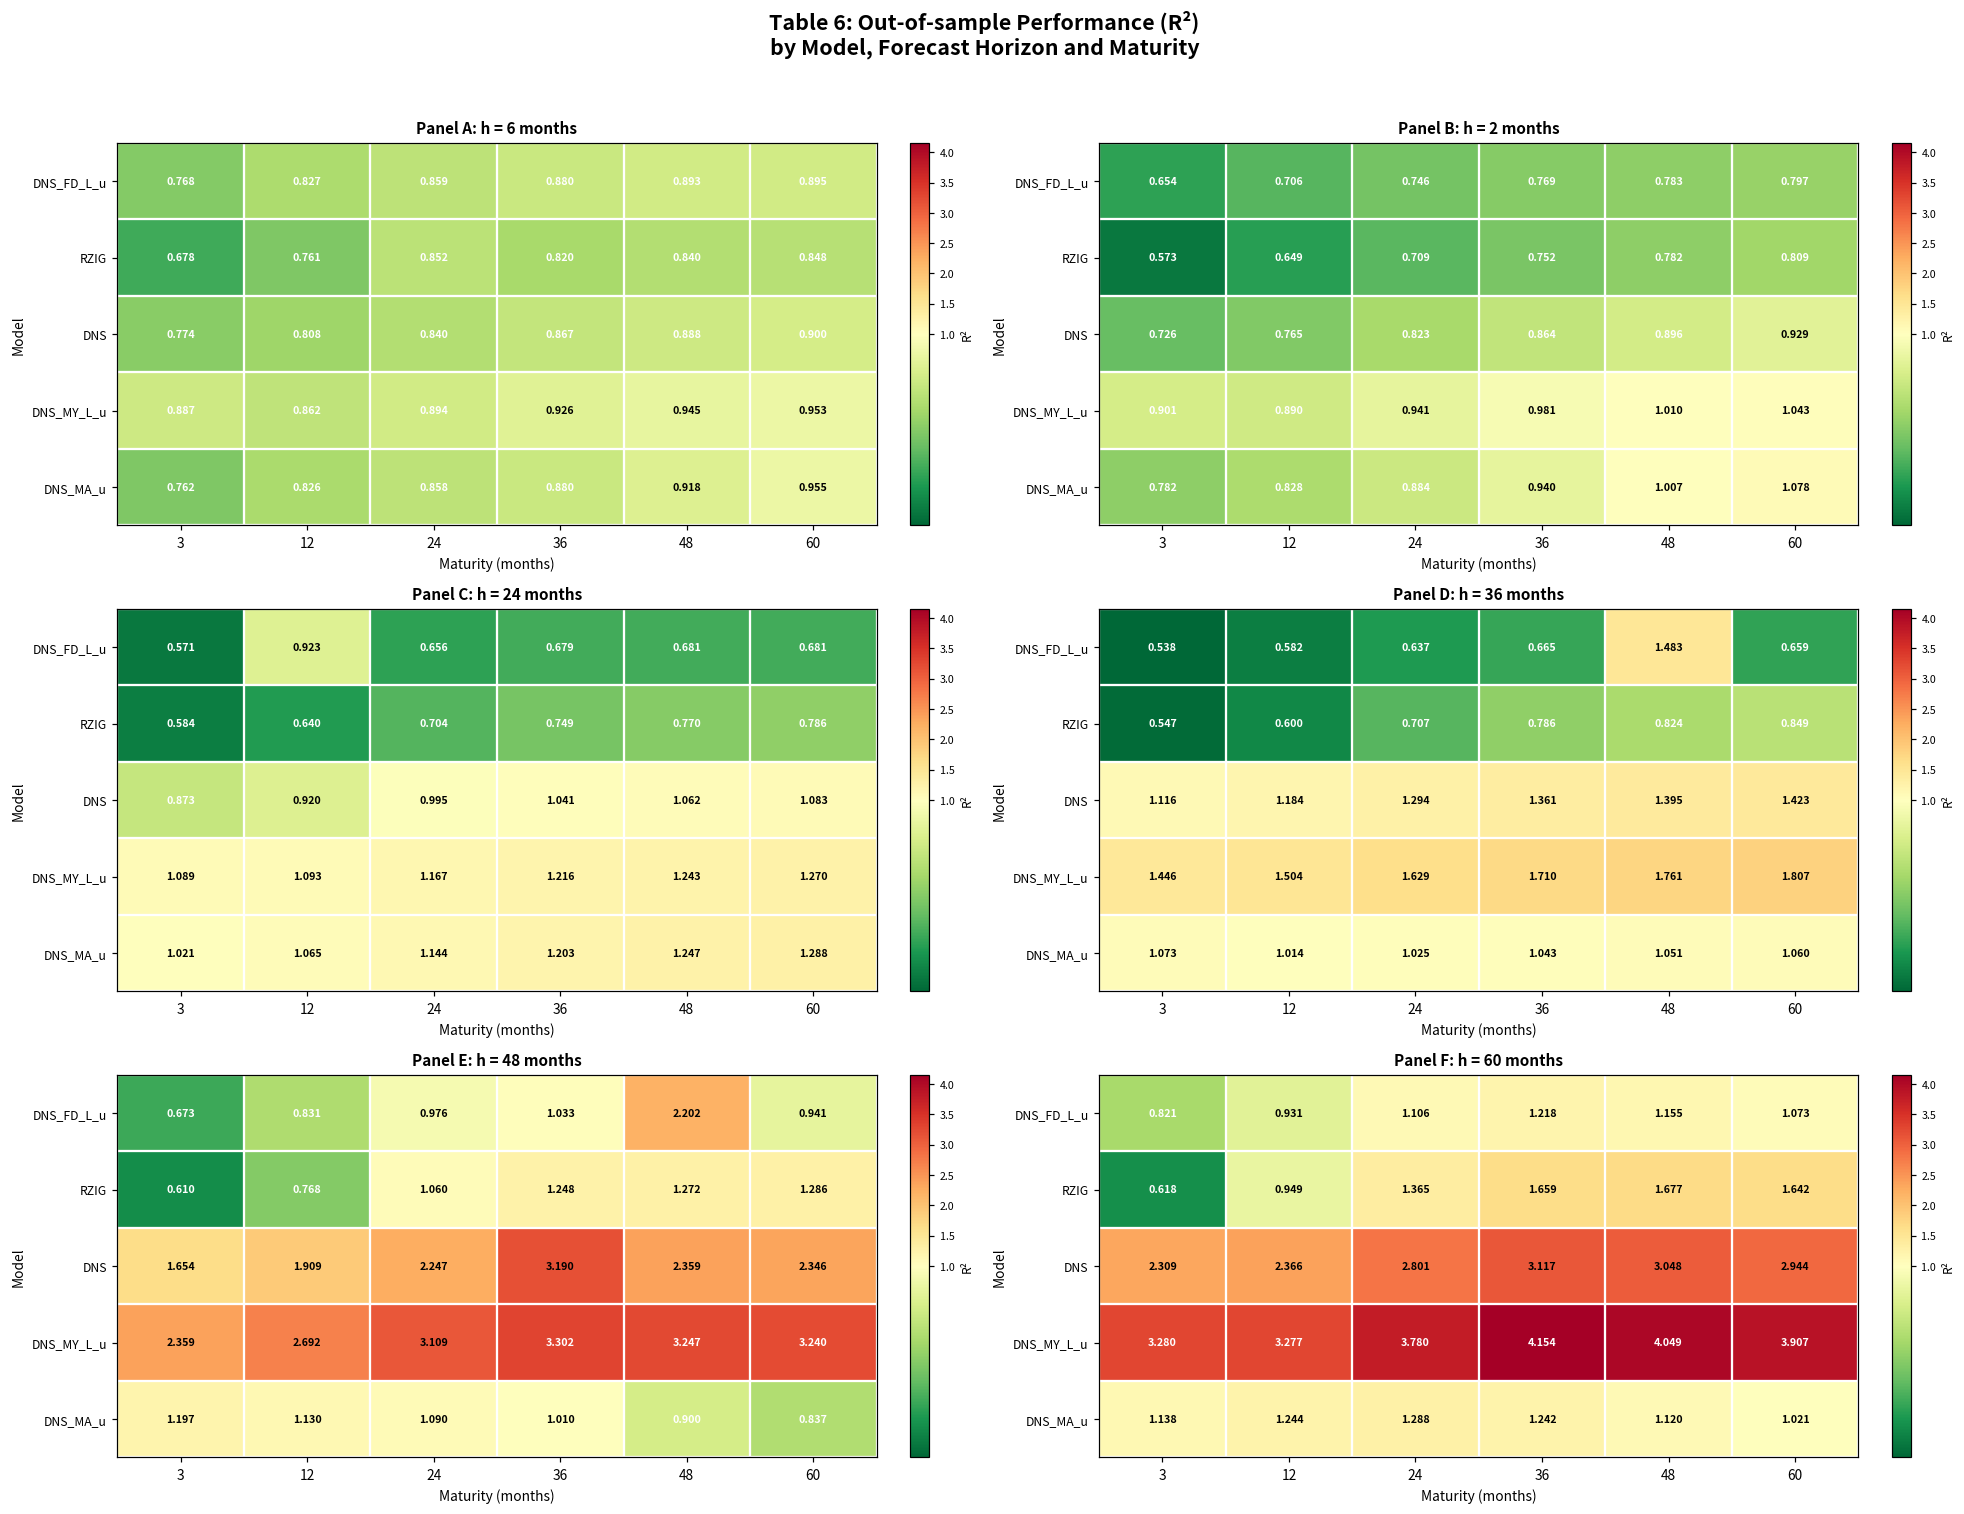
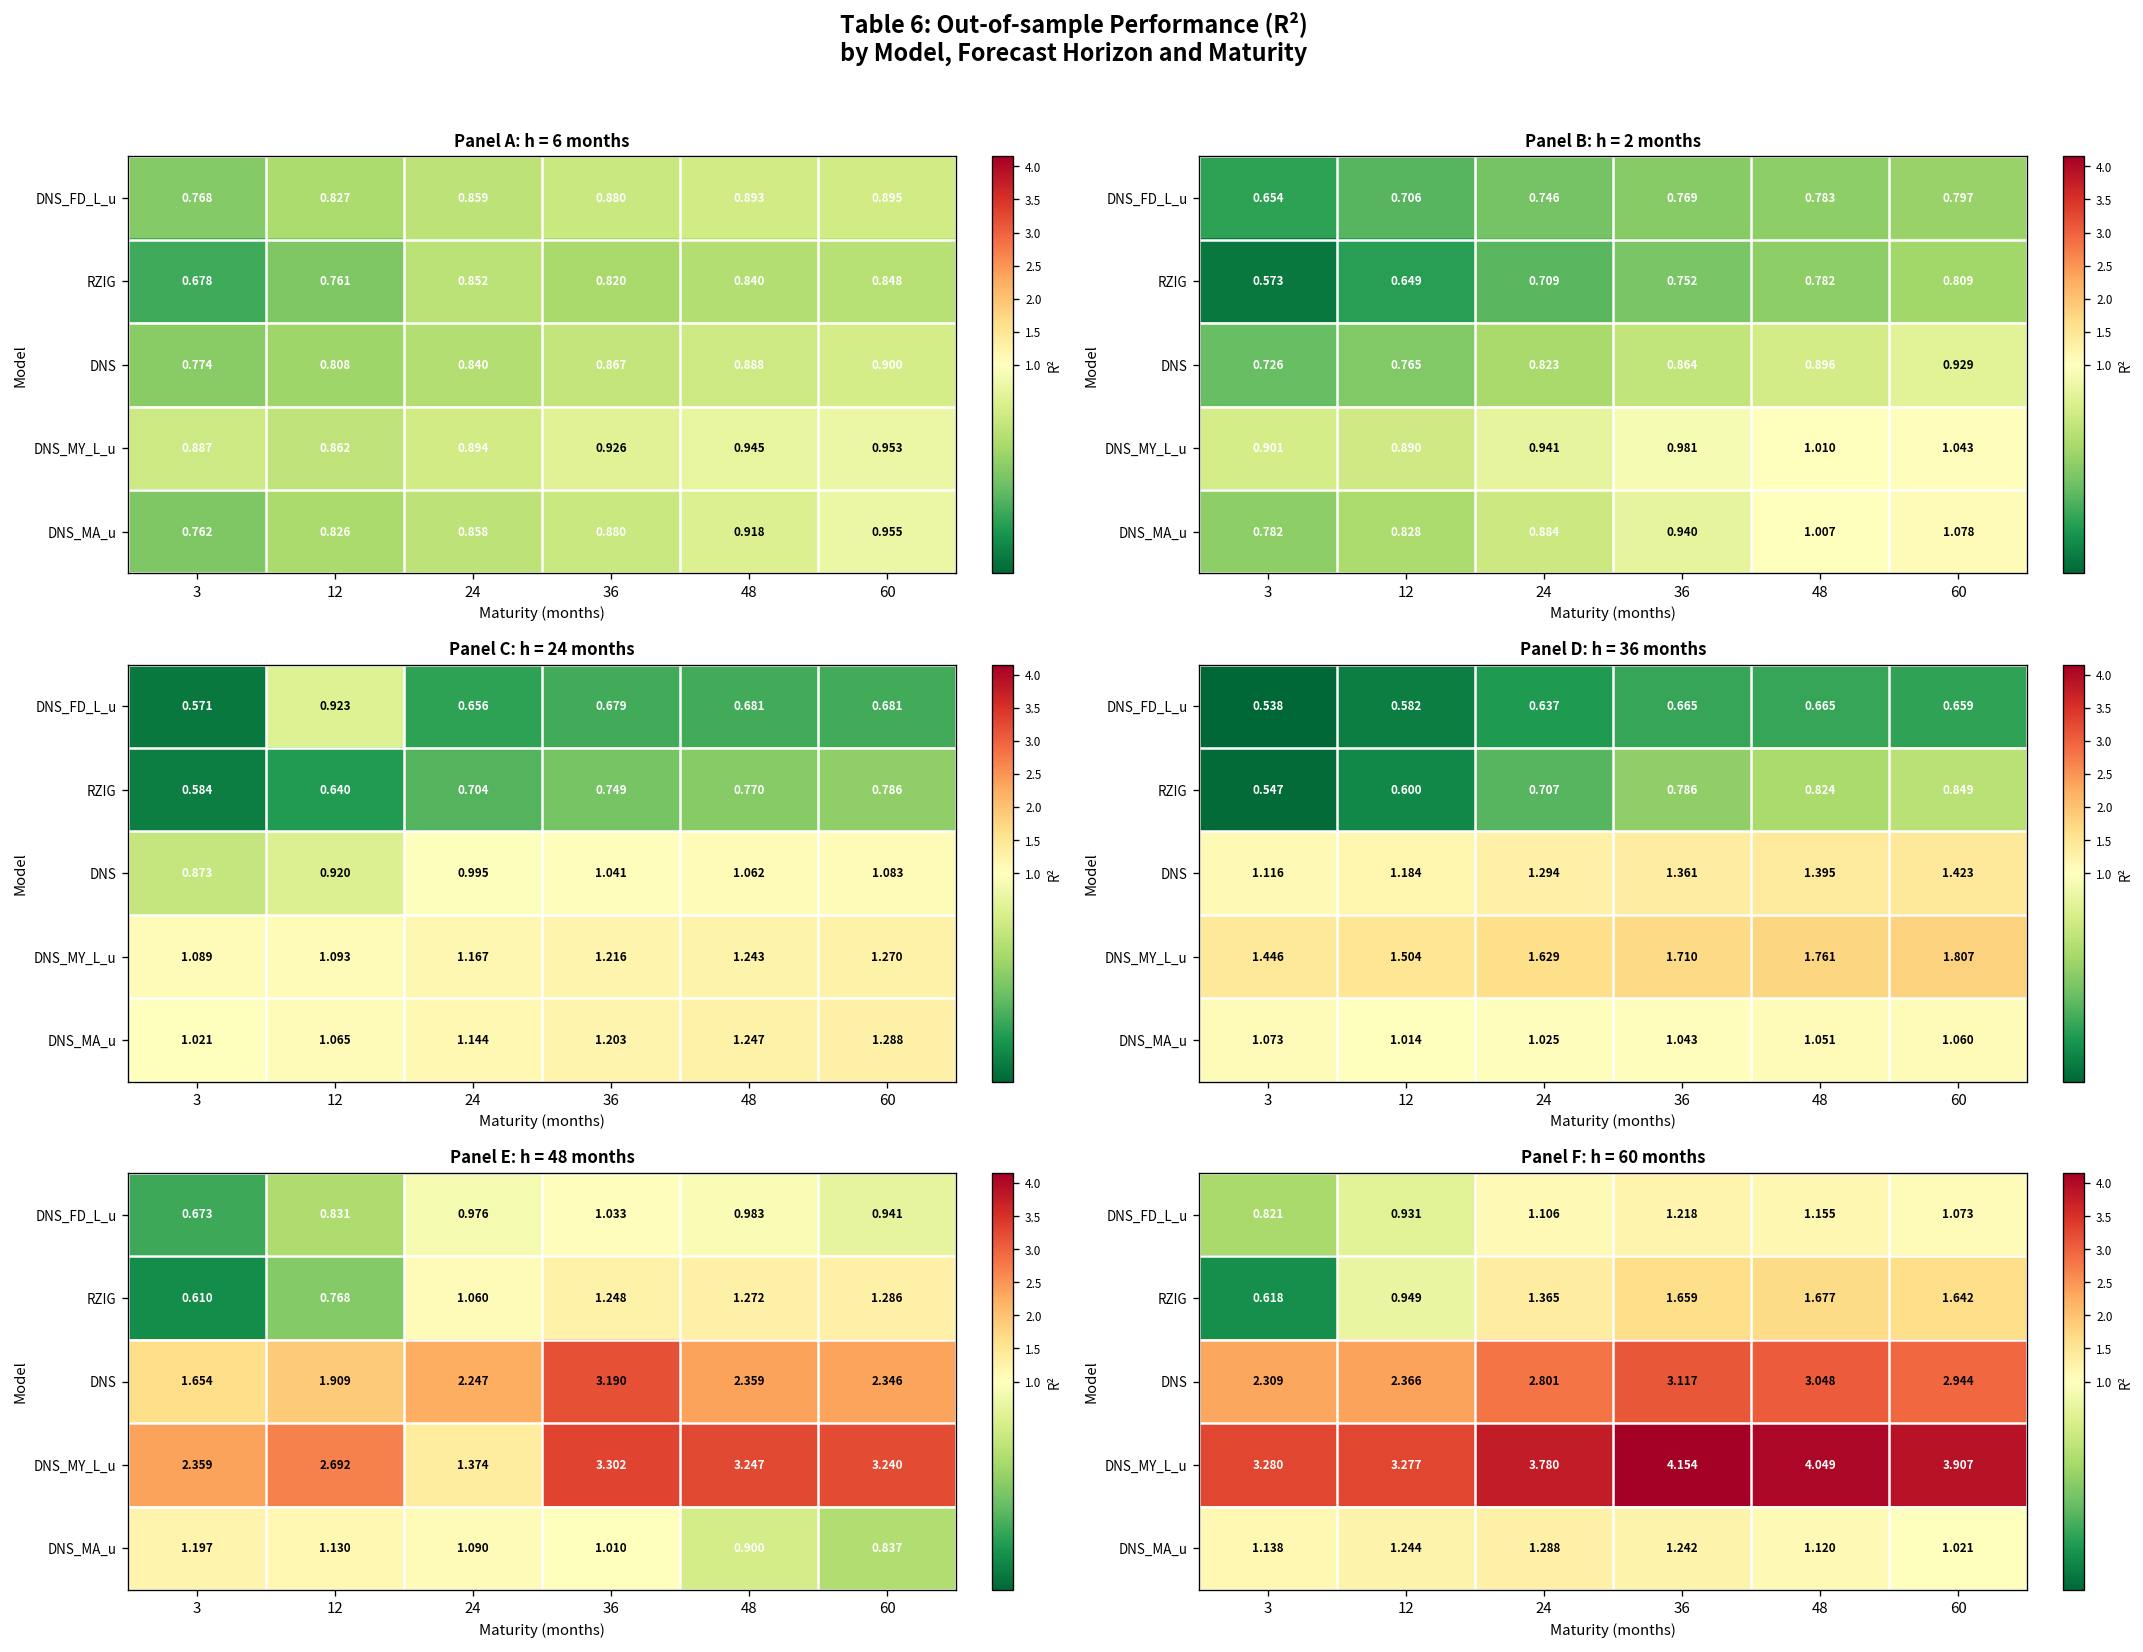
  {
    "Panel A: h = 6 months": {
      "DNS_FD_L_u": {
        "3": 0.768,
        "12": 0.827,
        "24": 0.859,
        "36": 0.880,
        "48": 0.893,
        "60": 0.895
      },
      "RZIG": {
        "3": 0.678,
        "12": 0.761,
        "24": 0.852,
        "36": 0.820,
        "48": 0.840,
        "60": 0.848
      },
      "DNS": {
        "3": 0.774,
        "12": 0.808,
        "24": 0.840,
        "36": 0.867,
        "48": 0.888,
        "60": 0.900
      },
      "DNS_MY_L_u": {
        "3": 0.887,
        "12": 0.862,
        "24": 0.894,
        "36": 0.926,
        "48": 0.945,
        "60": 0.953
      },
      "DNS_MA_u": {
        "3": 0.762,
        "12": 0.826,
        "24": 0.858,
        "36": 0.880,
        "48": 0.918,
        "60": 0.955
      }
    },
    "Panel B: h = 2 months": {
      "DNS_FD_L_u": {
        "3": 0.654,
        "12": 0.706,
        "24": 0.746,
        "36": 0.769,
        "48": 0.783,
        "60": 0.797
      },
      "RZIG": {
        "3": 0.573,
        "12": 0.649,
        "24": 0.709,
        "36": 0.752,
        "48": 0.782,
        "60": 0.809
      },
      "DNS": {
        "3": 0.726,
        "12": 0.765,
        "24": 0.823,
        "36": 0.864,
        "48": 0.896,
        "60": 0.929
      },
      "DNS_MY_L_u": {
        "3": 0.901,
        "12": 0.890,
        "24": 0.941,
        "36": 0.981,
        "48": 1.010,
        "60": 1.043
      },
      "DNS_MA_u": {
        "3": 0.782,
        "12": 0.828,
        "24": 0.884,
        "36": 0.940,
        "48": 1.007,
        "60": 1.078
      }
    },
    "Panel C: h = 24 months": {
      "DNS_FD_L_u": {
        "3": 0.571,
        "12": 0.923,
        "24": 0.656,
        "36": 0.679,
        "48": 0.681,
        "60": 0.681
      },
      "RZIG": {
        "3": 0.584,
        "12": 0.640,
        "24": 0.704,
        "36": 0.749,
        "48": 0.770,
        "60": 0.786
      },
      "DNS": {
        "3": 0.873,
        "12": 0.920,
        "24": 0.995,
        "36": 1.041,
        "48": 1.062,
        "60": 1.083
      },
      "DNS_MY_L_u": {
        "3": 1.089,
        "12": 1.093,
        "24": 1.167,
        "36": 1.216,
        "48": 1.243,
        "60": 1.270
      },
      "DNS_MA_u": {
        "3": 1.021,
        "12": 1.065,
        "24": 1.144,
        "36": 1.203,
        "48": 1.247,
        "60": 1.288
      }
    },
    "Panel D: h = 36 months": {
      "DNS_FD_L_u": {
        "3": 0.538,
        "12": 0.582,
        "24": 0.637,
        "36": 0.665,
-       "48": 1.483,
+       "48": 0.665,
        "60": 0.659
      },
      "RZIG": {
        "3": 0.547,
        "12": 0.600,
        "24": 0.707,
        "36": 0.786,
        "48": 0.824,
        "60": 0.849
      },
      "DNS": {
        "3": 1.116,
        "12": 1.184,
        "24": 1.294,
        "36": 1.361,
        "48": 1.395,
        "60": 1.423
      },
      "DNS_MY_L_u": {
        "3": 1.446,
        "12": 1.504,
        "24": 1.629,
        "36": 1.710,
        "48": 1.761,
        "60": 1.807
      },
      "DNS_MA_u": {
        "3": 1.073,
        "12": 1.014,
        "24": 1.025,
        "36": 1.043,
        "48": 1.051,
        "60": 1.060
      }
    },
    "Panel E: h = 48 months": {
      "DNS_FD_L_u": {
        "3": 0.673,
        "12": 0.831,
        "24": 0.976,
        "36": 1.033,
-       "48": 2.202,
+       "48": 0.983,
        "60": 0.941
      },
      "RZIG": {
        "3": 0.610,
        "12": 0.768,
        "24": 1.060,
        "36": 1.248,
        "48": 1.272,
        "60": 1.286
      },
      "DNS": {
        "3": 1.654,
        "12": 1.909,
        "24": 2.247,
        "36": 3.190,
        "48": 2.359,
        "60": 2.346
      },
      "DNS_MY_L_u": {
        "3": 2.359,
        "12": 2.692,
-       "24": 3.109,
+       "24": 1.374,
        "36": 3.302,
        "48": 3.247,
        "60": 3.240
      },
      "DNS_MA_u": {
        "3": 1.197,
        "12": 1.130,
        "24": 1.090,
        "36": 1.010,
        "48": 0.900,
        "60": 0.837
      }
    },
    "Panel F: h = 60 months": {
      "DNS_FD_L_u": {
        "3": 0.821,
        "12": 0.931,
        "24": 1.106,
        "36": 1.218,
        "48": 1.155,
        "60": 1.073
      },
      "RZIG": {
        "3": 0.618,
        "12": 0.949,
        "24": 1.365,
        "36": 1.659,
        "48": 1.677,
        "60": 1.642
      },
      "DNS": {
        "3": 2.309,
        "12": 2.366,
        "24": 2.801,
        "36": 3.117,
        "48": 3.048,
        "60": 2.944
      },
      "DNS_MY_L_u": {
        "3": 3.280,
        "12": 3.277,
        "24": 3.780,
        "36": 4.154,
        "48": 4.049,
        "60": 3.907
      },
      "DNS_MA_u": {
        "3": 1.138,
        "12": 1.244,
        "24": 1.288,
        "36": 1.242,
        "48": 1.120,
        "60": 1.021
      }
    }
  }
